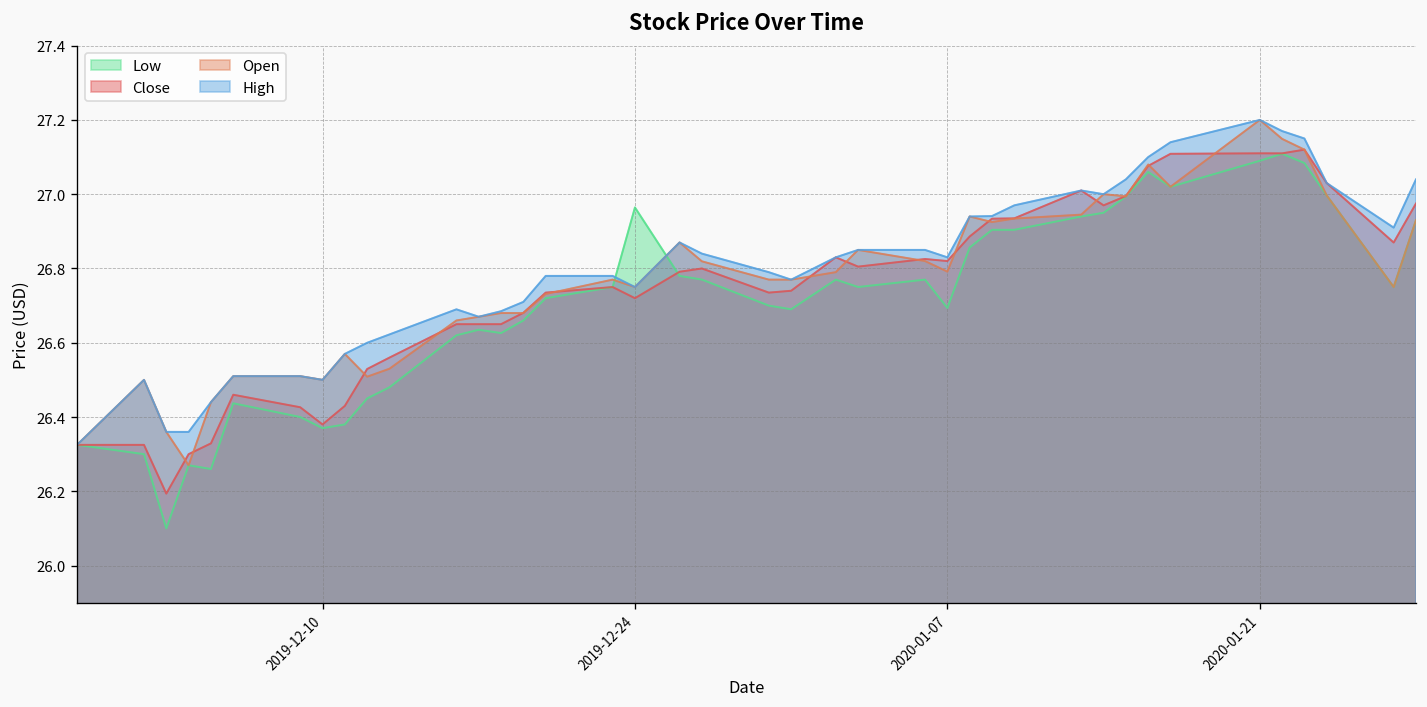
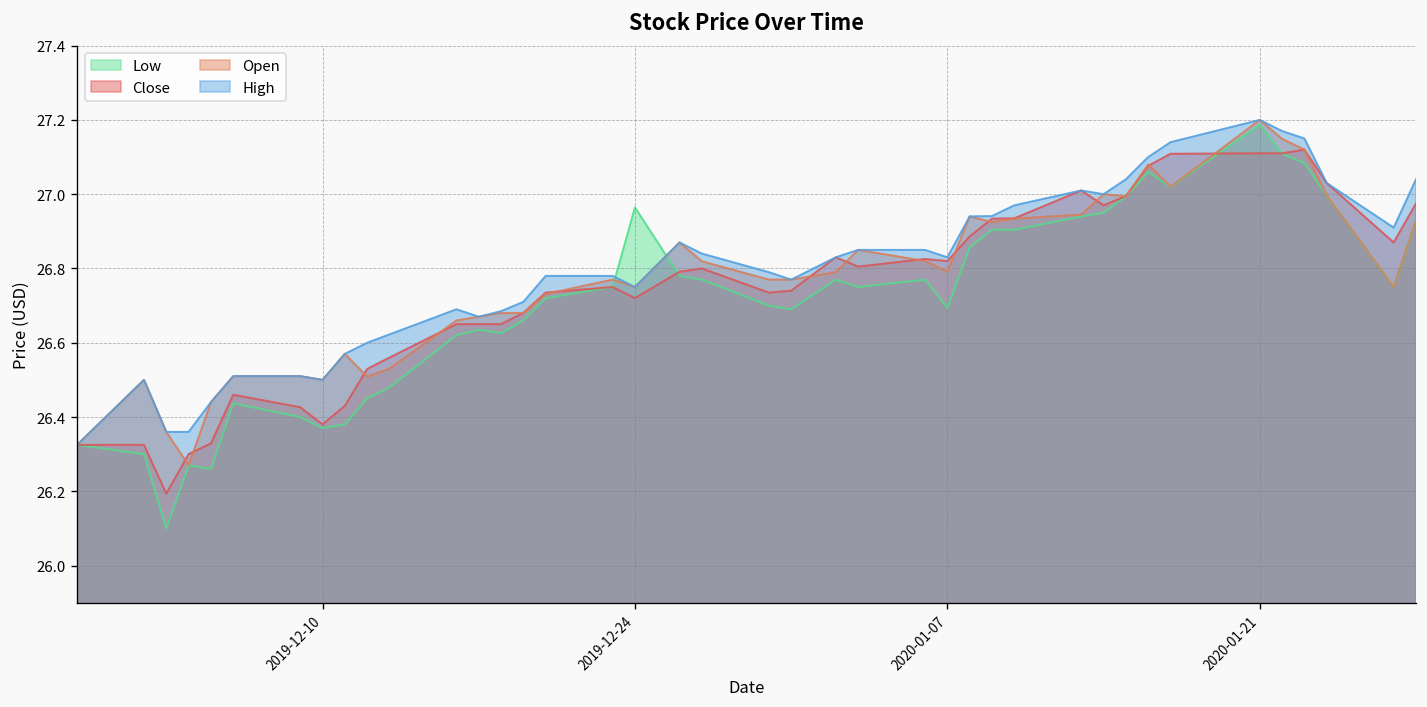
  {
    "Low": {
      "2019-12-10": 26.37,
      "2019-12-24": 26.96,
      "2020-01-07": 26.69,
-     "2020-01-21": 27.09
+     "2020-01-21": 27.19
    },
    "High": {
      "2020-01-07": 26.83
    }
  }
